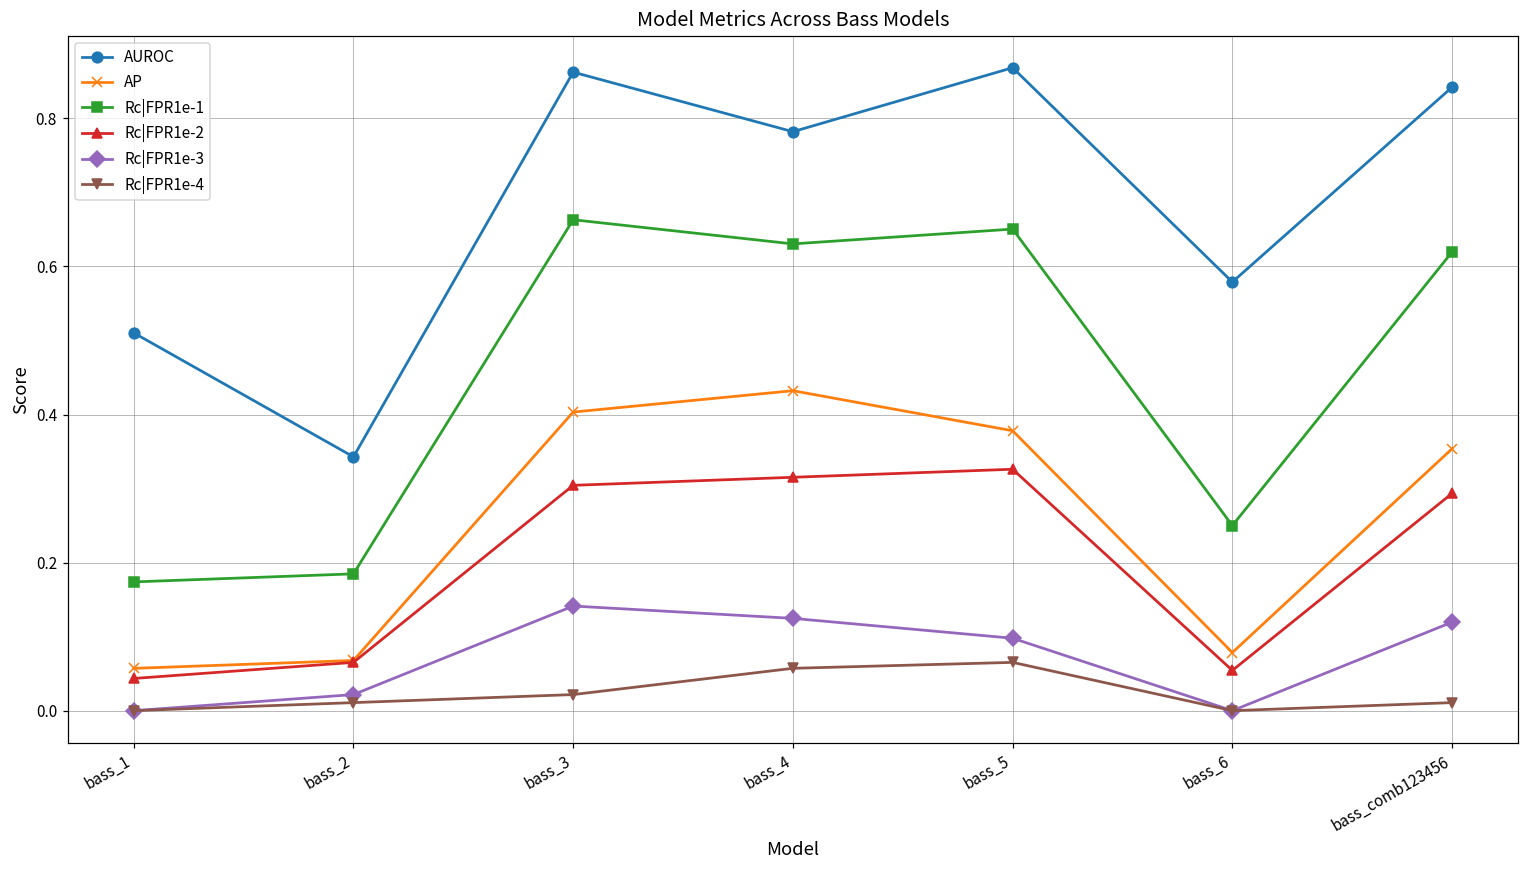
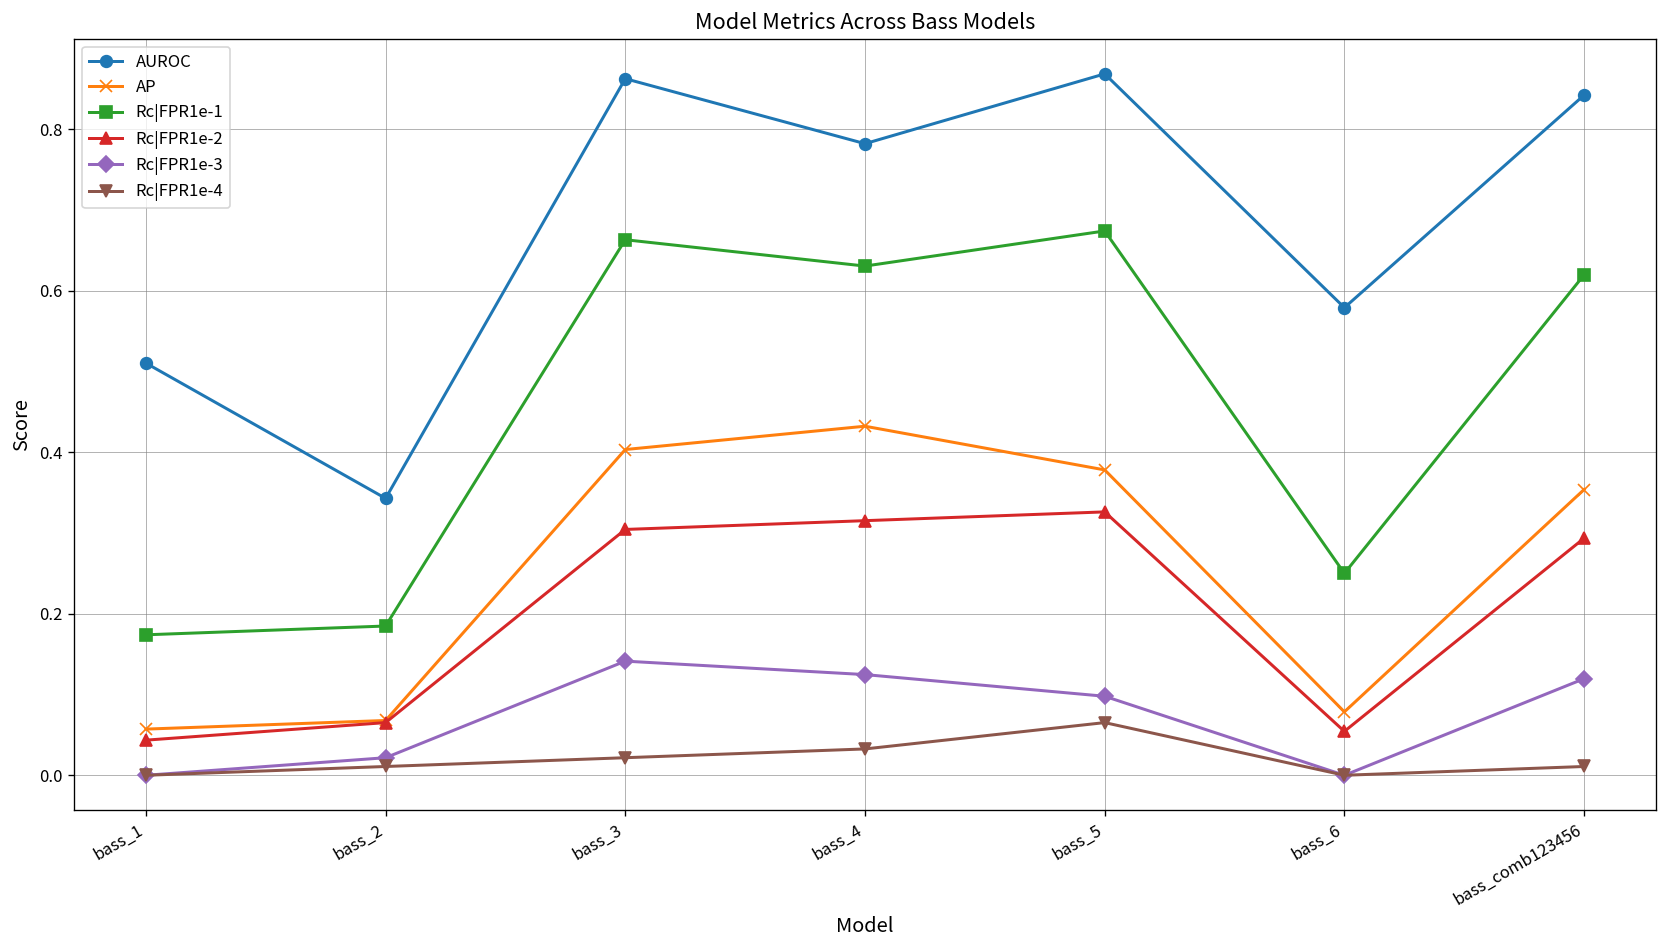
  {
    "AUROC": {
      "bass_1": 0.51,
      "bass_2": 0.34,
      "bass_3": 0.86,
      "bass_4": 0.78,
      "bass_5": 0.87,
      "bass_6": 0.58,
      "bass_comb123456": 0.84
    },
    "AP": {
      "bass_1": 0.06,
      "bass_3": 0.40,
      "bass_4": 0.43,
      "bass_5": 0.38,
      "bass_6": 0.08,
      "bass_comb123456": 0.35
    },
    "Rc|FPR1e-1": {
      "bass_1": 0.17,
      "bass_2": 0.18,
      "bass_3": 0.66,
      "bass_4": 0.63,
-     "bass_5": 0.65,
+     "bass_5": 0.67,
      "bass_6": 0.25,
      "bass_comb123456": 0.62
    },
    "Rc|FPR1e-2": {
      "bass_1": 0.04,
      "bass_3": 0.30,
      "bass_4": 0.32,
      "bass_5": 0.33,
      "bass_6": 0.05,
      "bass_comb123456": 0.29
    },
    "Rc|FPR1e-3": {
      "bass_2": 0.02,
      "bass_3": 0.14,
      "bass_4": 0.12,
      "bass_5": 0.10,
      "bass_comb123456": 0.12
    },
    "Rc|FPR1e-4": {
      "bass_2": 0.01,
      "bass_3": 0.02,
-     "bass_4": 0.06,
+     "bass_4": 0.03,
      "bass_5": 0.07,
      "bass_comb123456": 0.01
    }
  }
